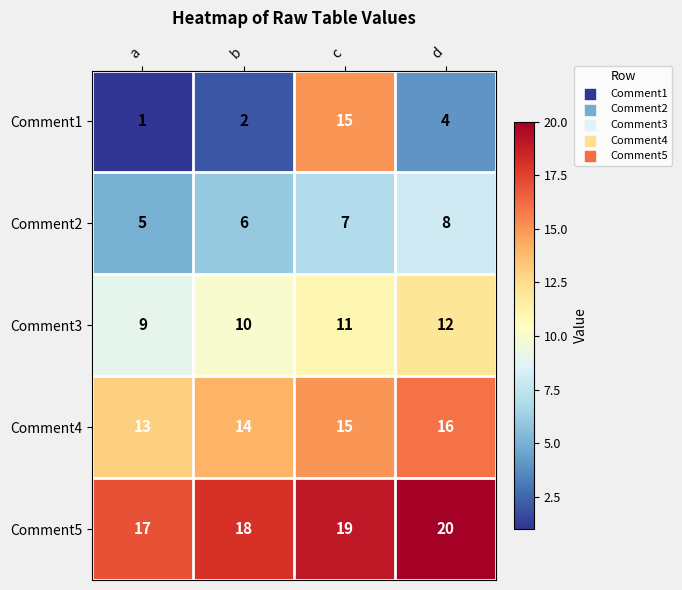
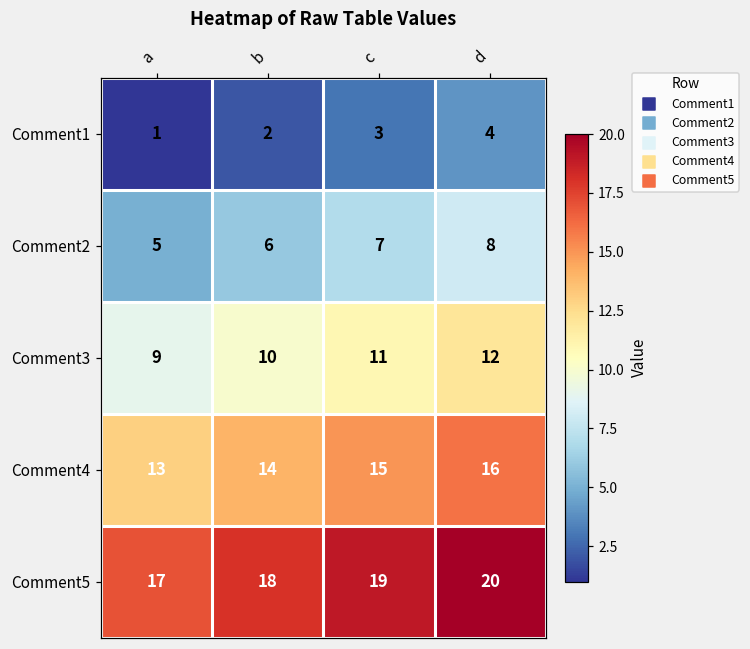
  {
    "Comment1": {
      "a": 1,
      "b": 2,
-     "c": 15,
+     "c": 3,
      "d": 4
    },
    "Comment2": {
      "a": 5,
      "b": 6,
      "c": 7,
      "d": 8
    },
    "Comment3": {
      "a": 9,
      "b": 10,
      "c": 11,
      "d": 12
    },
    "Comment4": {
      "a": 13,
      "b": 14,
      "c": 15,
      "d": 16
    },
    "Comment5": {
      "a": 17,
      "b": 18,
      "c": 19,
      "d": 20
    }
  }
